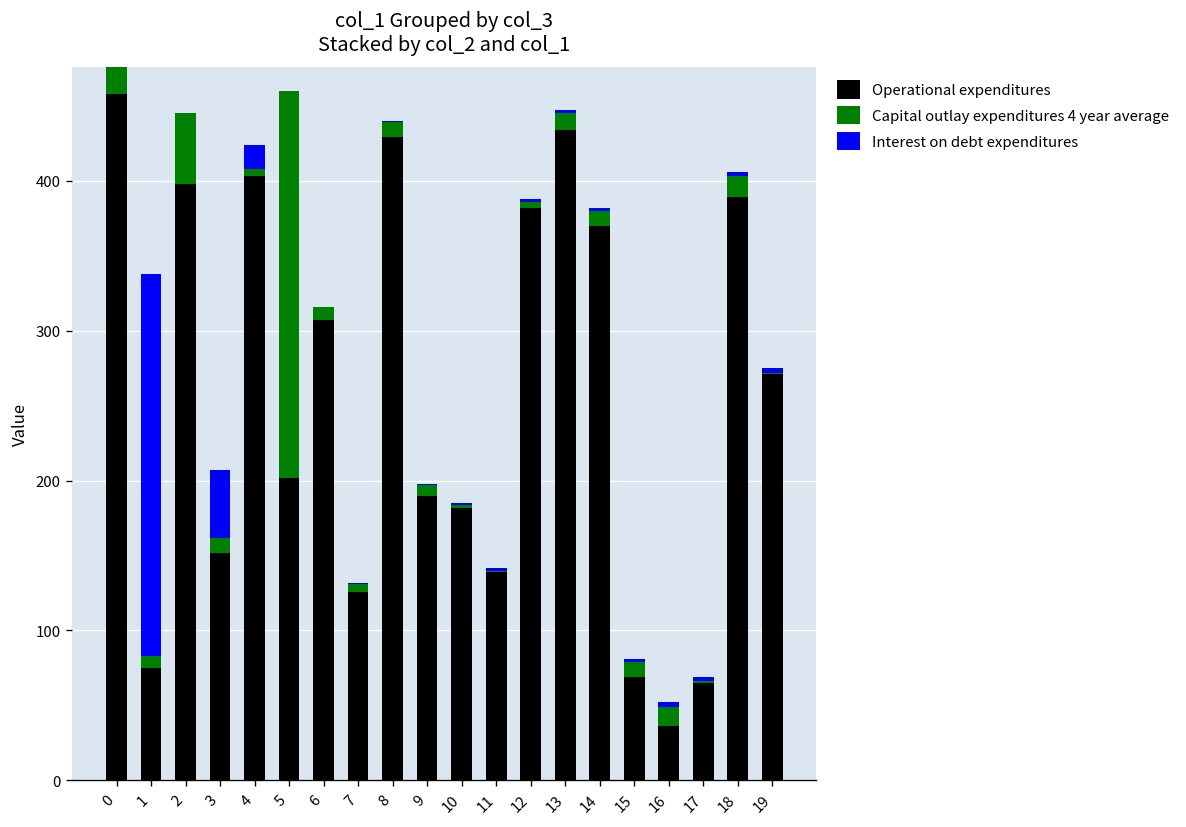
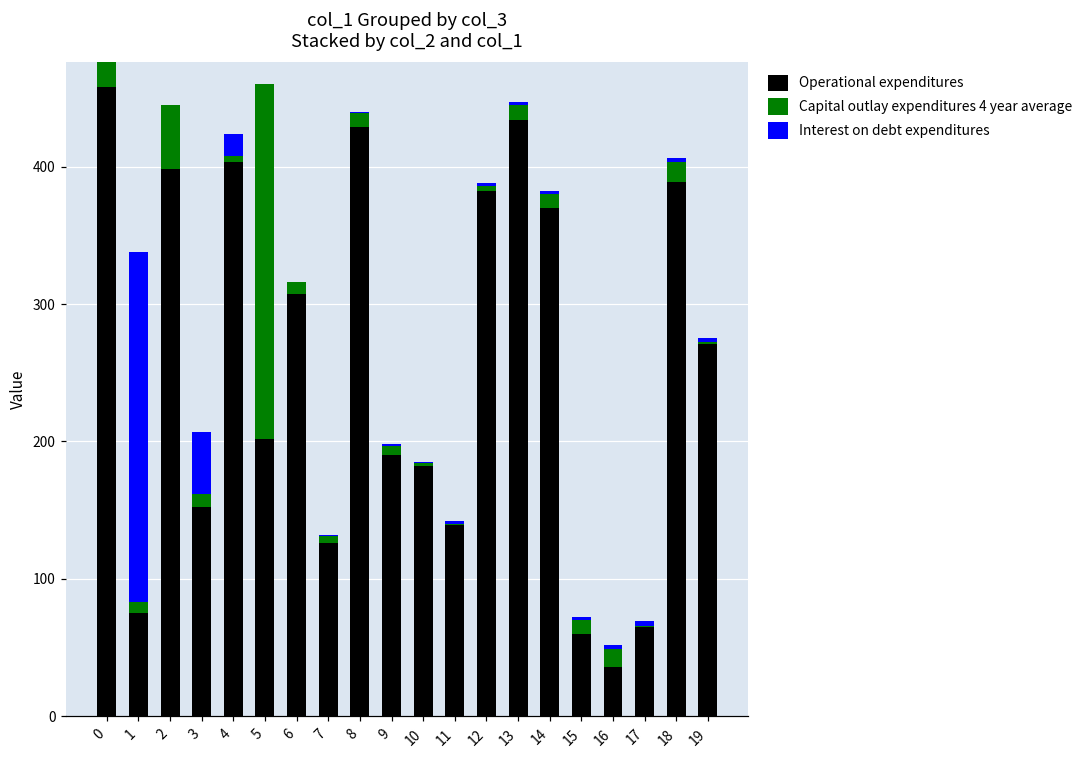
  {
    "Operational expenditures": {
      "0": 458,
      "1": 75,
      "2": 398,
      "3": 152,
      "4": 403,
      "5": 202,
      "6": 307,
      "7": 126,
      "8": 429,
      "9": 190,
      "10": 182,
      "11": 139,
      "12": 382,
      "13": 434,
      "14": 370,
-     "15": 69,
+     "15": 60,
      "16": 36,
      "17": 65,
      "18": 389,
      "19": 271
    },
    "Capital outlay expenditures 4 year average": {
      "0": 18,
      "1": 8,
      "2": 47,
      "3": 10,
      "4": 5,
      "5": 258,
      "6": 9,
      "7": 5,
      "8": 10,
      "9": 7,
      "12": 4,
      "13": 11,
      "14": 10,
      "15": 10,
      "16": 13,
      "18": 14
    },
    "Interest on debt expenditures": {
      "0": 0,
      "1": 255,
      "2": 0,
      "3": 45,
      "4": 16,
      "5": 0,
      "6": 0,
      "16": 3,
      "17": 3,
      "18": 3,
      "19": 3
    }
  }
